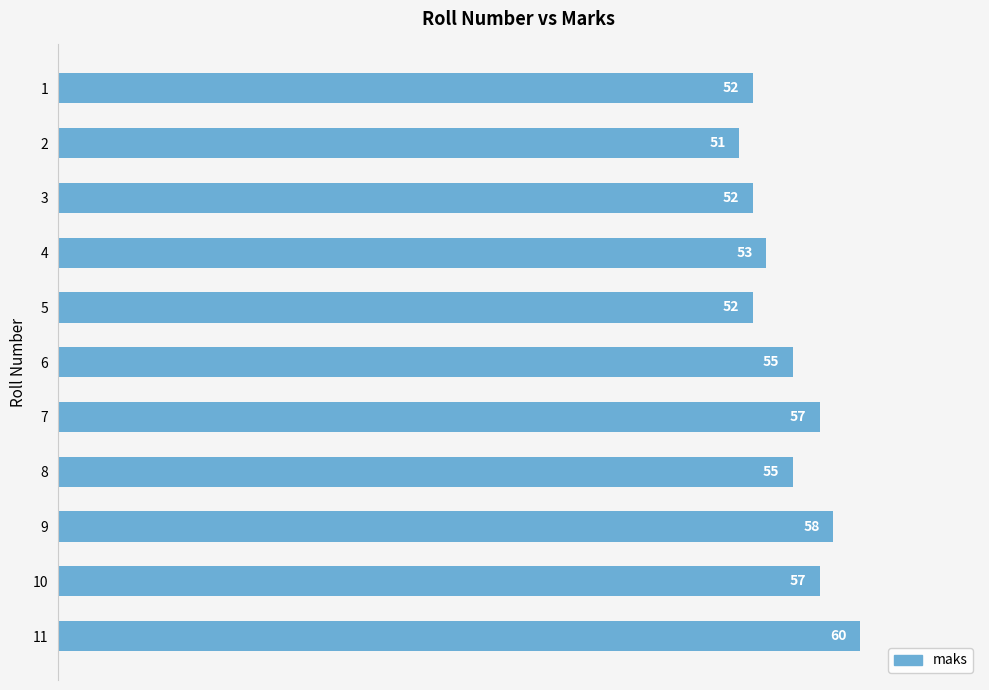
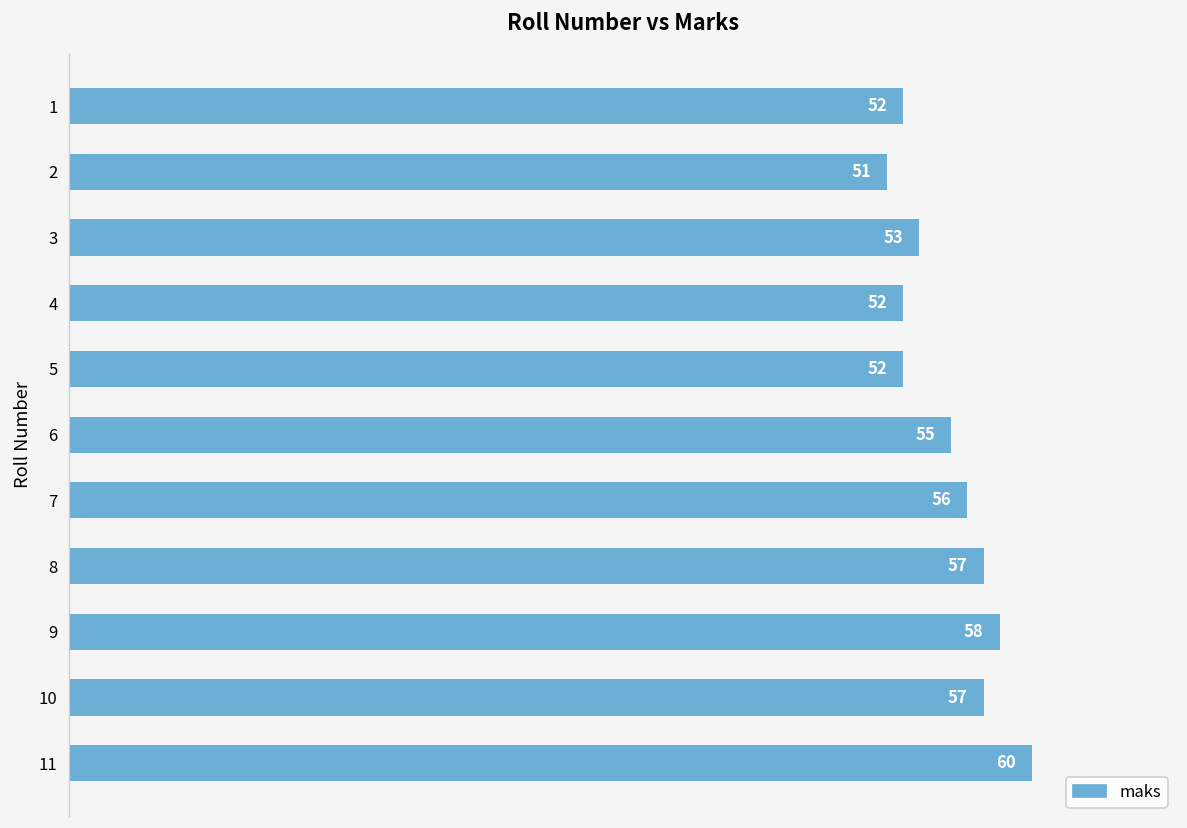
  {
    "1": 52,
    "2": 51,
-   "3": 52,
-   "4": 53,
+   "3": 53,
+   "4": 52,
    "5": 52,
    "6": 55,
-   "7": 57,
-   "8": 55,
+   "7": 56,
+   "8": 57,
    "9": 58,
    "10": 57,
    "11": 60
  }
